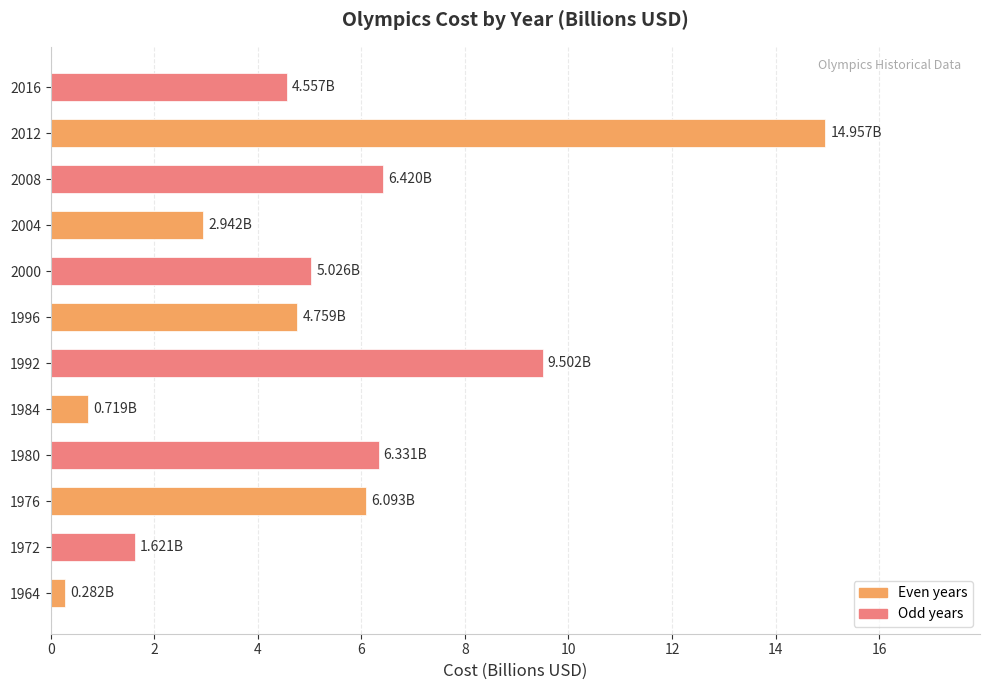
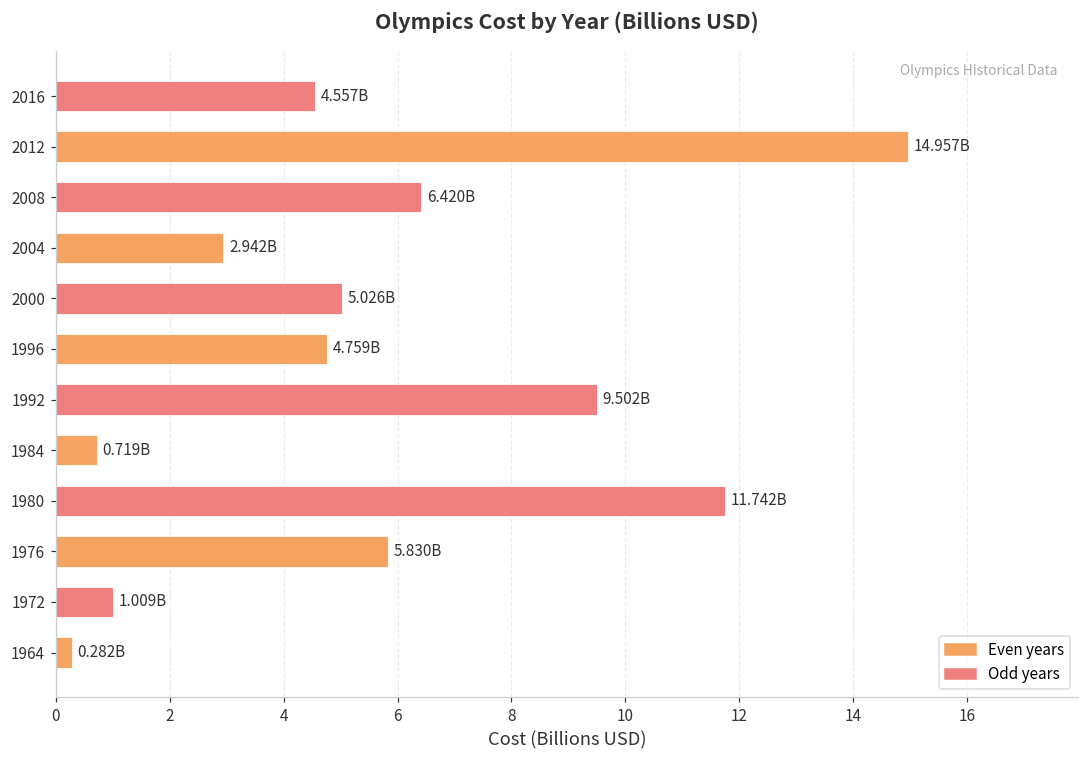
  {
    "2016": "4.557B",
    "2012": "14.957B",
    "2008": "6.420B",
    "2004": "2.942B",
    "2000": "5.026B",
    "1996": "4.759B",
    "1992": "9.502B",
    "1984": "0.719B",
-   "1980": "6.331B",
-   "1976": "6.093B",
-   "1972": "1.621B",
+   "1980": "11.742B",
+   "1976": "5.830B",
+   "1972": "1.009B",
    "1964": "0.282B"
  }
